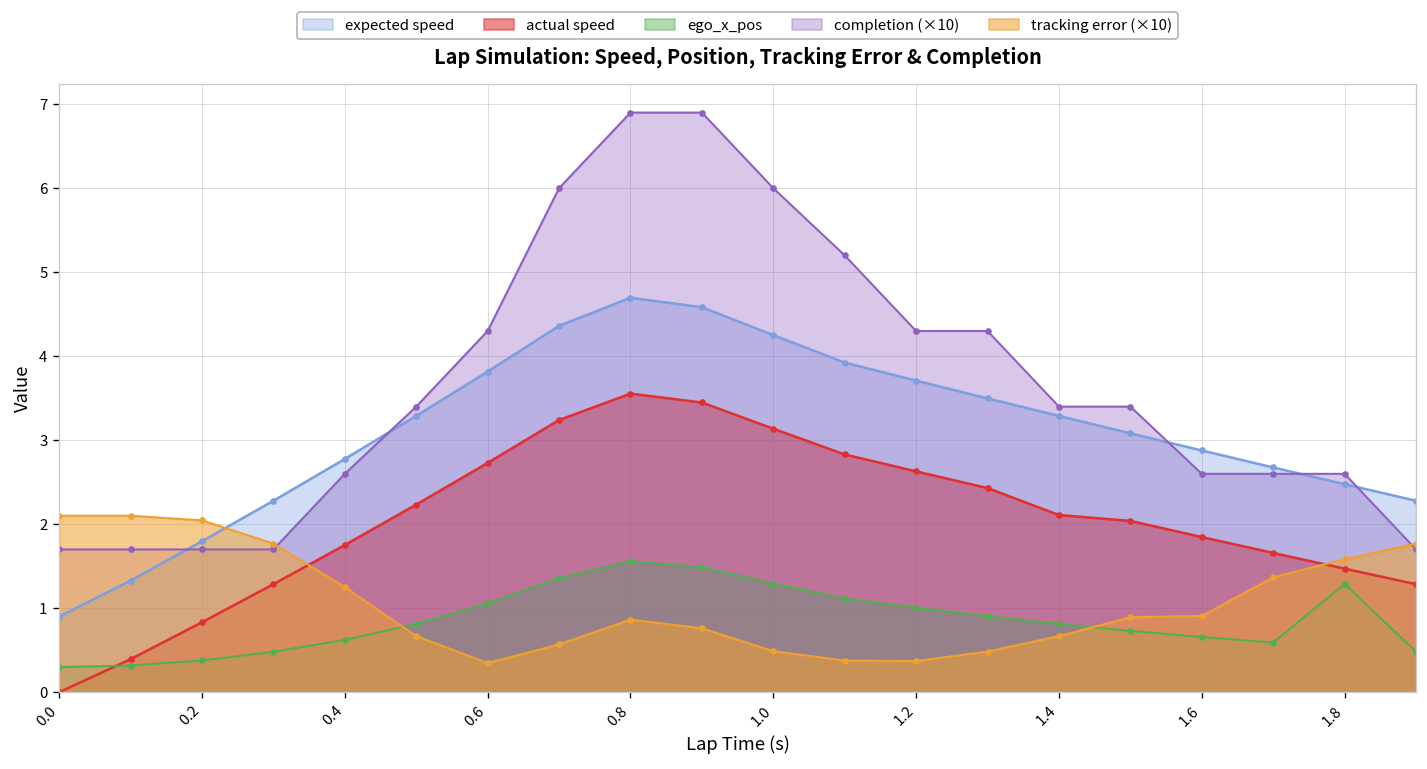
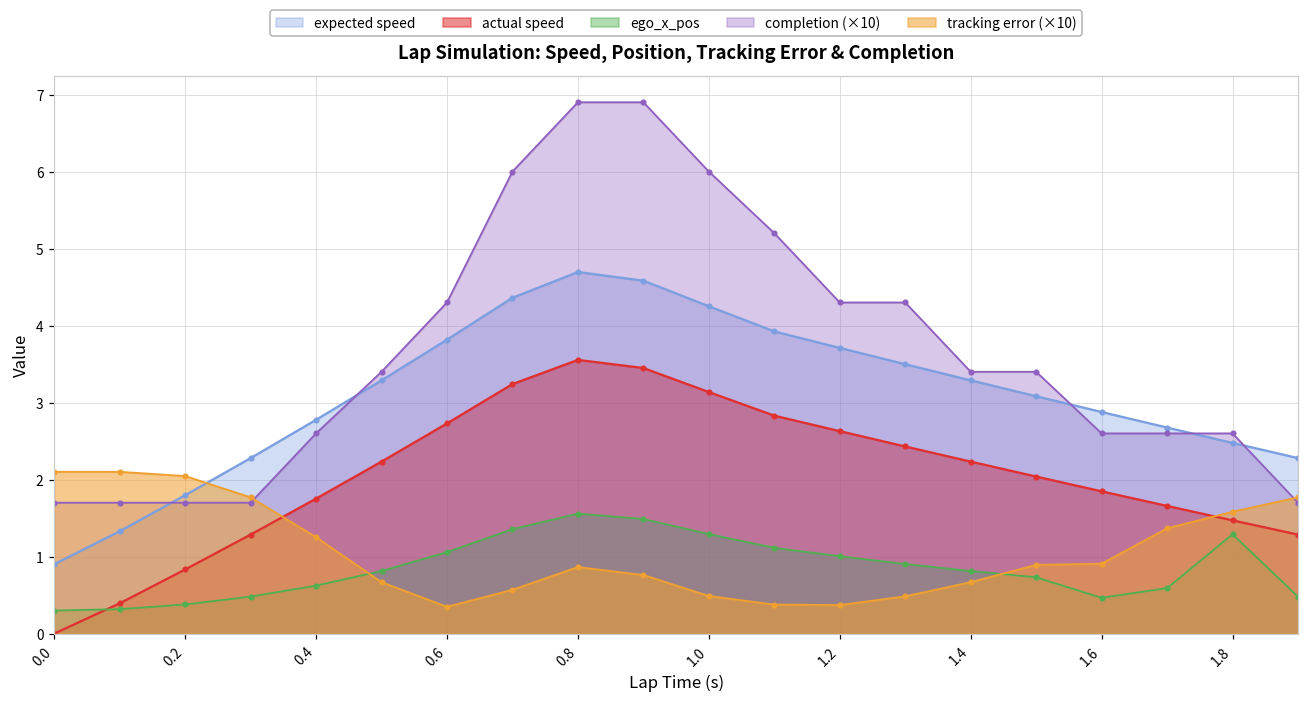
  {
    "actual speed": {
      "0.0": 0.0,
      "0.2": 0.8,
      "0.4": 1.8,
      "0.6": 2.7,
      "0.8": 3.6,
      "1.0": 3.1,
      "1.2": 2.6,
-     "1.4": 2.1,
+     "1.4": 2.2,
      "1.6": 1.8,
      "1.8": 1.5
    },
    "ego_x_pos": {
      "0.0": 0.3,
      "0.2": 0.4,
      "0.4": 0.6,
      "0.6": 1.1,
      "0.8": 1.6,
      "1.0": 1.3,
      "1.2": 1.0,
      "1.4": 0.8,
-     "1.6": 0.7,
+     "1.6": 0.5,
      "1.8": 1.3
    },
    "tracking error (×10)": {
      "0.0": 2.1,
      "0.2": 2.0,
      "0.4": 1.3,
      "0.6": 0.3,
      "0.8": 0.9,
      "1.0": 0.5,
      "1.2": 0.4,
      "1.4": 0.7,
      "1.6": 0.9,
      "1.8": 1.6
    }
  }
